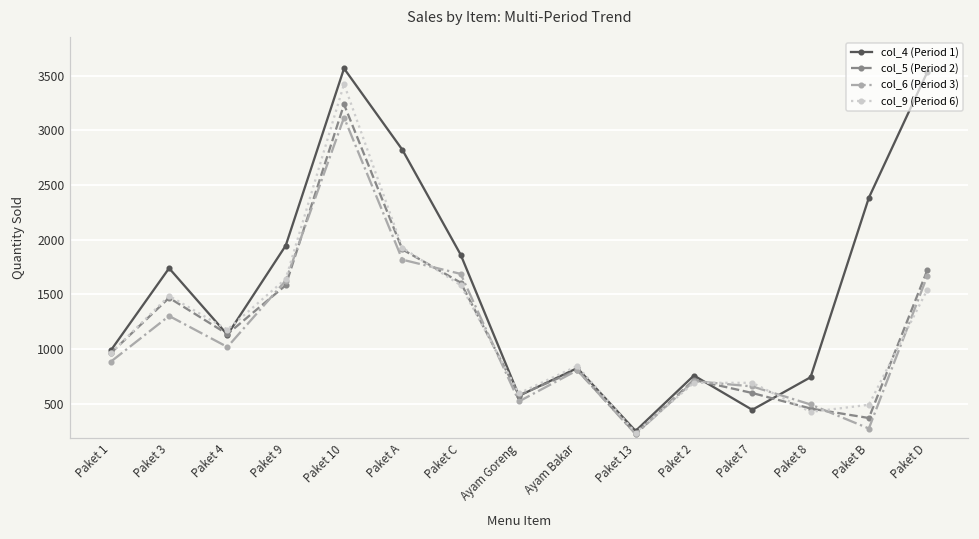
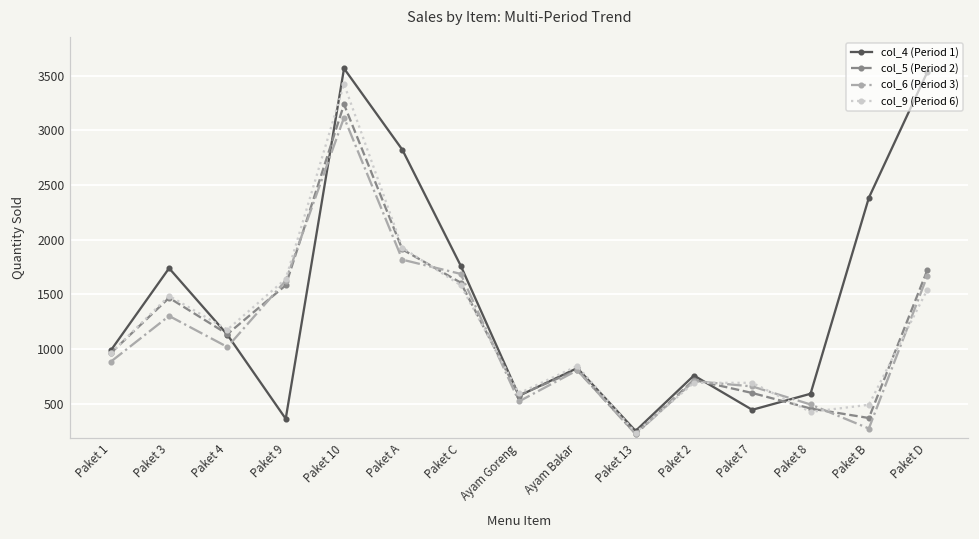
  {
    "col_4 (Period 1)": {
      "Paket 3": 1700,
-     "Paket 9": 1900,
+     "Paket 9": 400,
      "Paket 10": 3600,
      "Paket A": 2800,
-     "Paket C": 1900,
+     "Paket C": 1800,
      "Paket 2": 800,
      "Paket 7": 400,
-     "Paket 8": 700,
+     "Paket 8": 600,
      "Paket B": 2400
    }
  }
